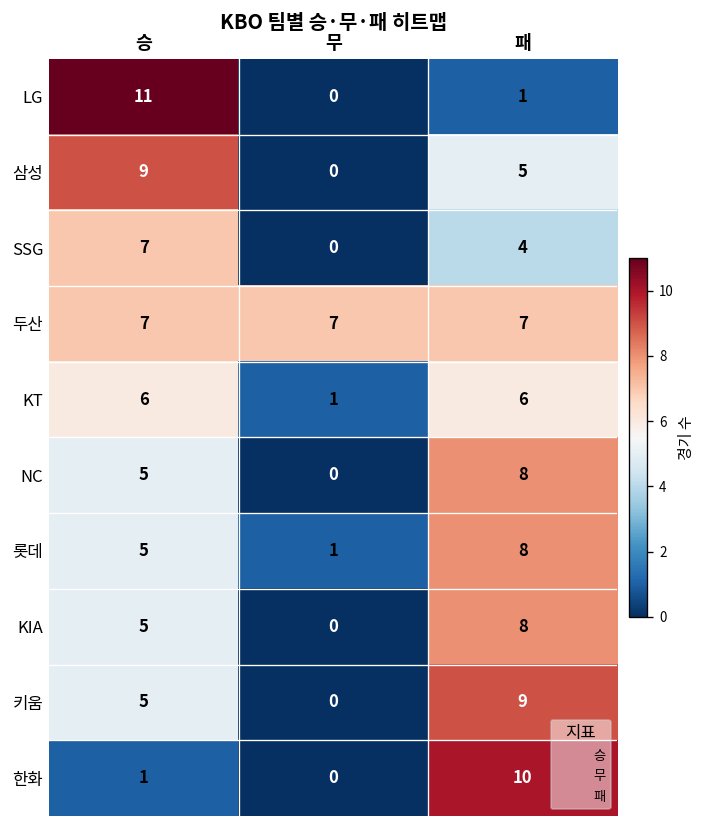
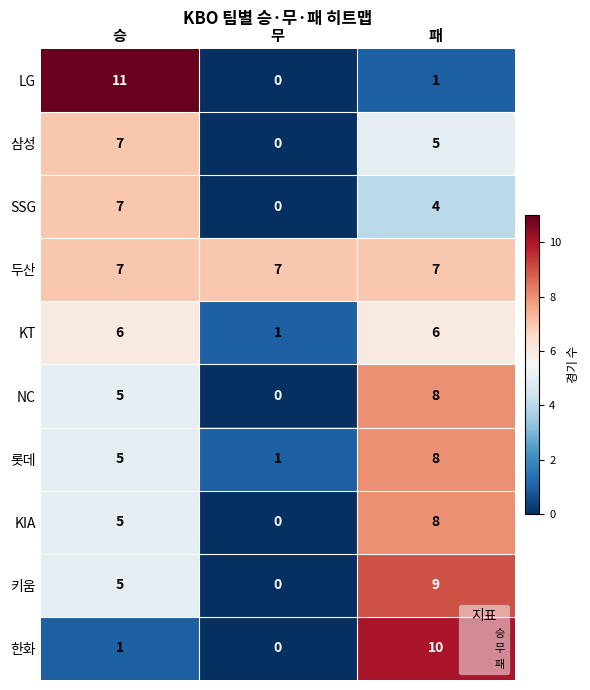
  {
    "LG": {
      "승": 11,
      "무": 0,
      "패": 1
    },
    "삼성": {
-     "승": 9,
+     "승": 7,
      "무": 0,
      "패": 5
    },
    "SSG": {
      "승": 7,
      "무": 0,
      "패": 4
    },
    "두산": {
      "승": 7,
      "무": 7,
      "패": 7
    },
    "KT": {
      "승": 6,
      "무": 1,
      "패": 6
    },
    "NC": {
      "승": 5,
      "무": 0,
      "패": 8
    },
    "롯데": {
      "승": 5,
      "무": 1,
      "패": 8
    },
    "KIA": {
      "승": 5,
      "무": 0,
      "패": 8
    },
    "키움": {
      "승": 5,
      "무": 0,
      "패": 9
    },
    "한화": {
      "승": 1,
      "무": 0,
      "패": 10
    }
  }
